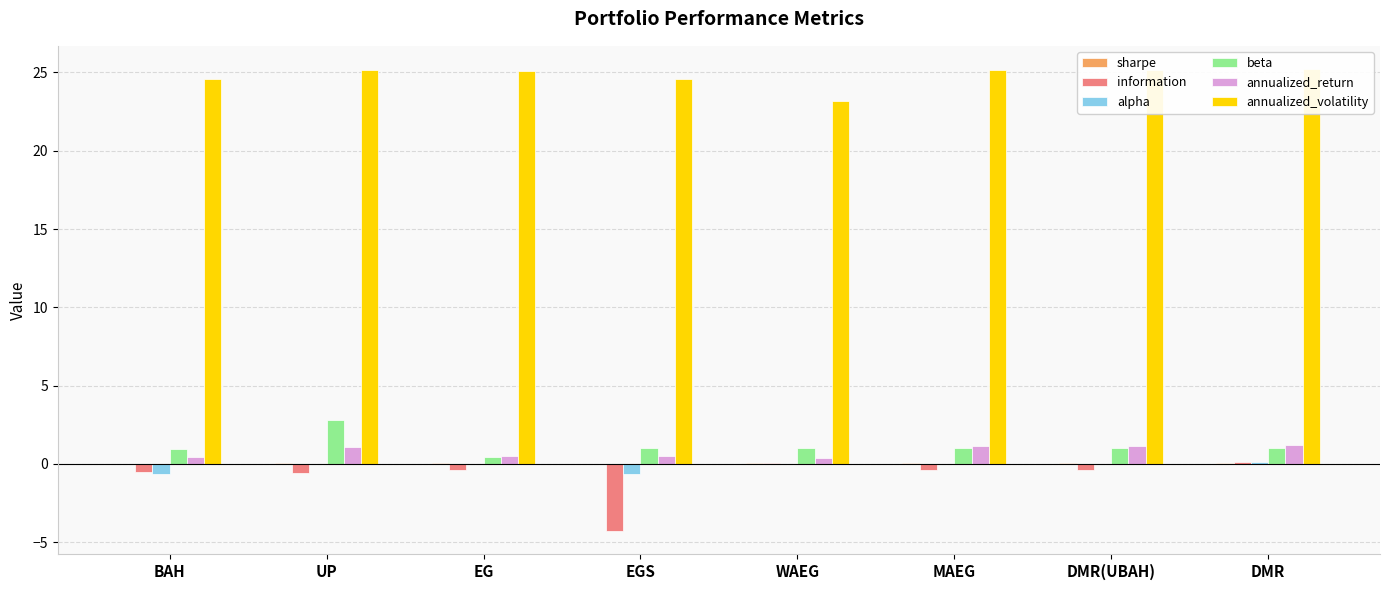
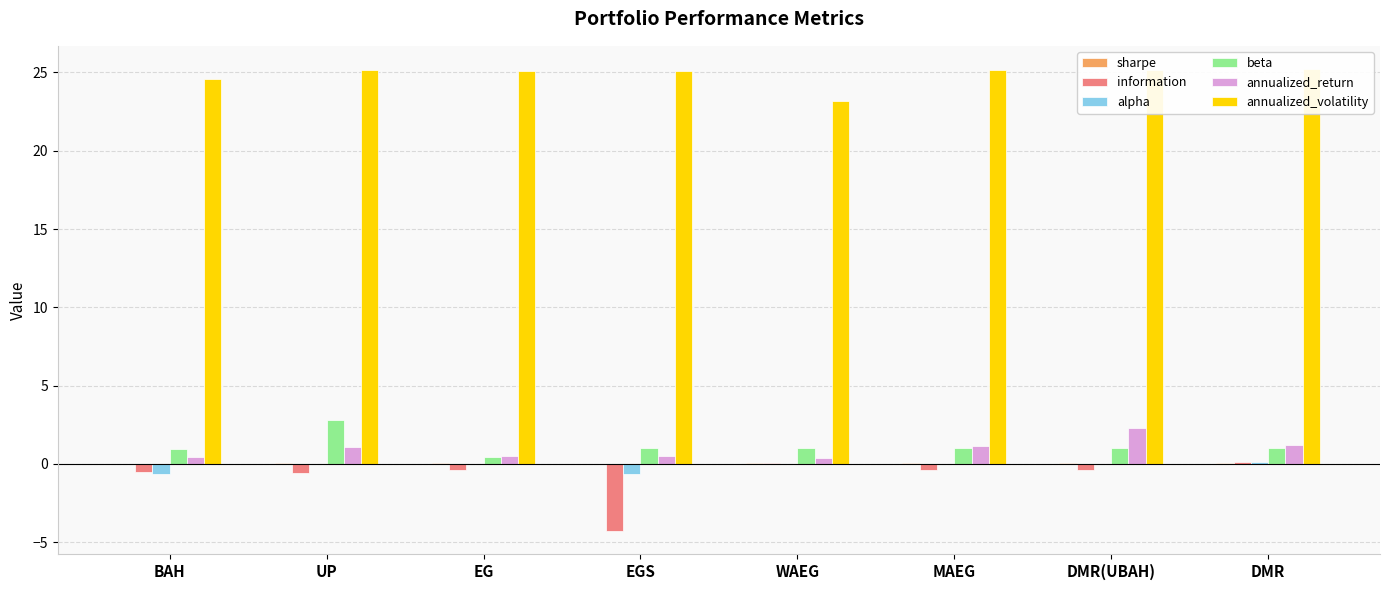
  {
    "alpha": {
      "BAH": -0.7,
      "EGS": -0.7
    },
    "beta": {
      "BAH": 1.0,
      "UP": 2.8,
      "EG": 0.4,
      "EGS": 1.0,
      "WAEG": 1.0,
      "MAEG": 1.0,
      "DMR(UBAH)": 1.0,
      "DMR": 1.0
    },
    "annualized_return": {
      "BAH": 0.5,
      "UP": 1.1,
      "EG": 0.5,
      "EGS": 0.5,
      "WAEG": 0.4,
      "MAEG": 1.1,
-     "DMR(UBAH)": 1.1,
+     "DMR(UBAH)": 2.3,
      "DMR": 1.2
    },
    "annualized_volatility": {
      "BAH": 24.6,
      "UP": 25.1,
      "EG": 25.1,
-     "EGS": 24.6,
+     "EGS": 25.1,
      "WAEG": 23.2,
      "MAEG": 25.1
    }
  }
